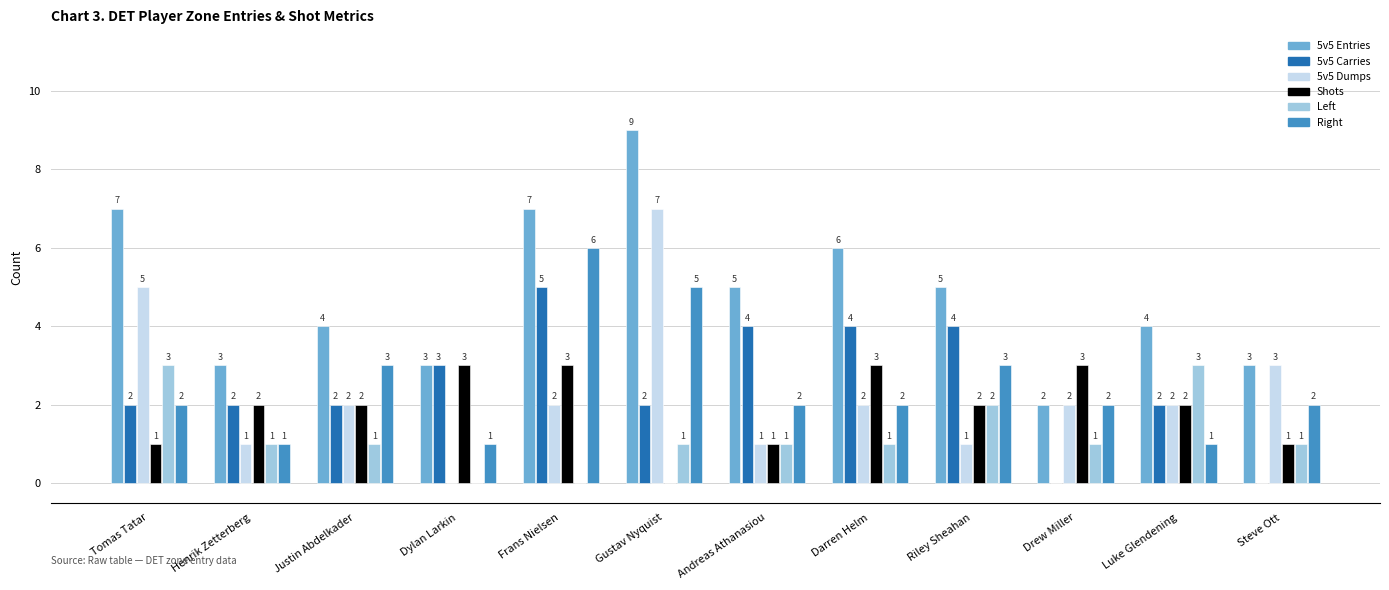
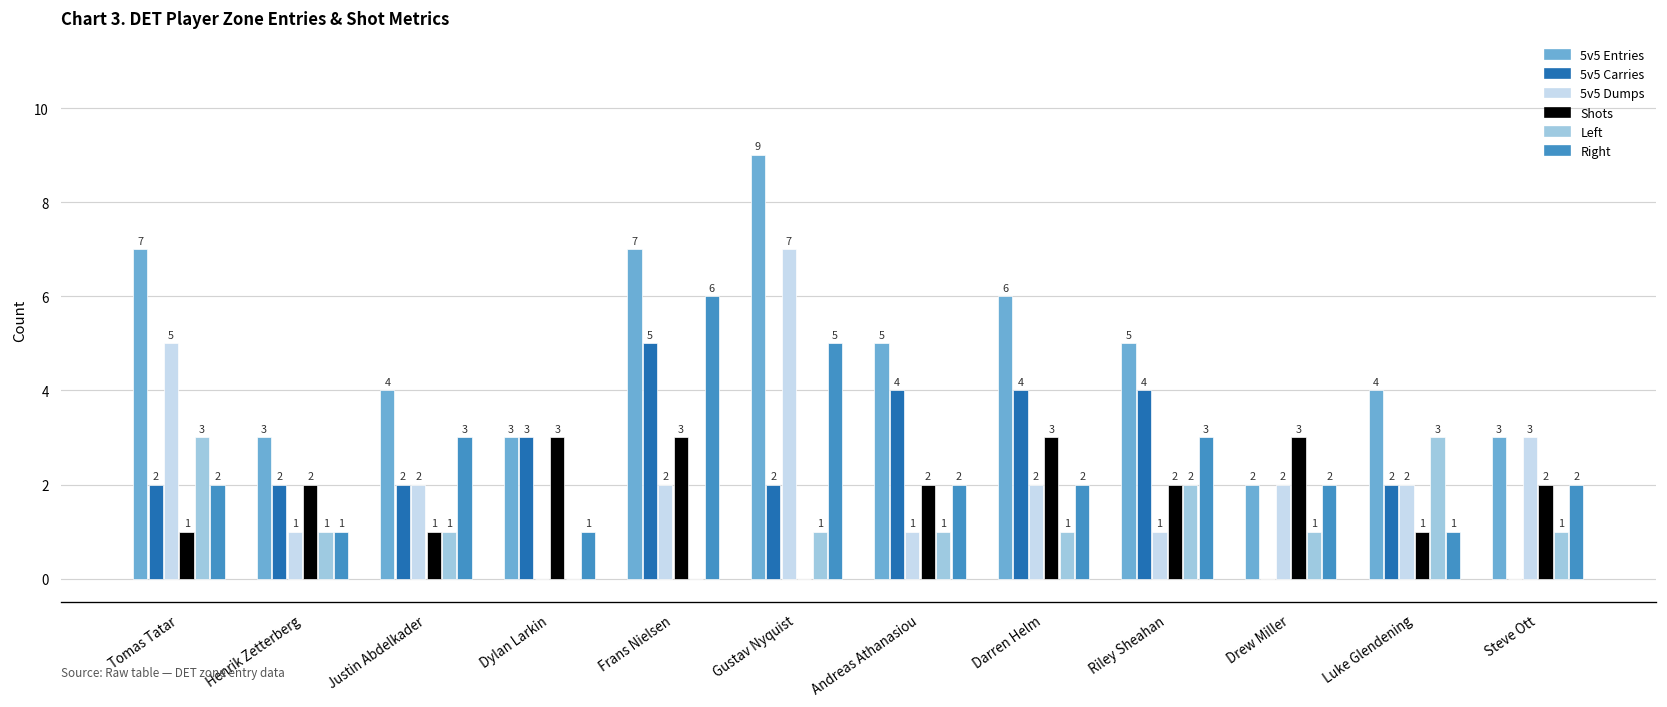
  {
    "Shots": {
      "Tomas Tatar": 1,
      "Henrik Zetterberg": 2,
-     "Justin Abdelkader": 2,
+     "Justin Abdelkader": 1,
      "Dylan Larkin": 3,
      "Frans Nielsen": 3,
-     "Andreas Athanasiou": 1,
+     "Andreas Athanasiou": 2,
      "Darren Helm": 3,
      "Riley Sheahan": 2,
      "Drew Miller": 3,
-     "Luke Glendening": 2,
-     "Steve Ott": 1
+     "Luke Glendening": 1,
+     "Steve Ott": 2
    }
  }
